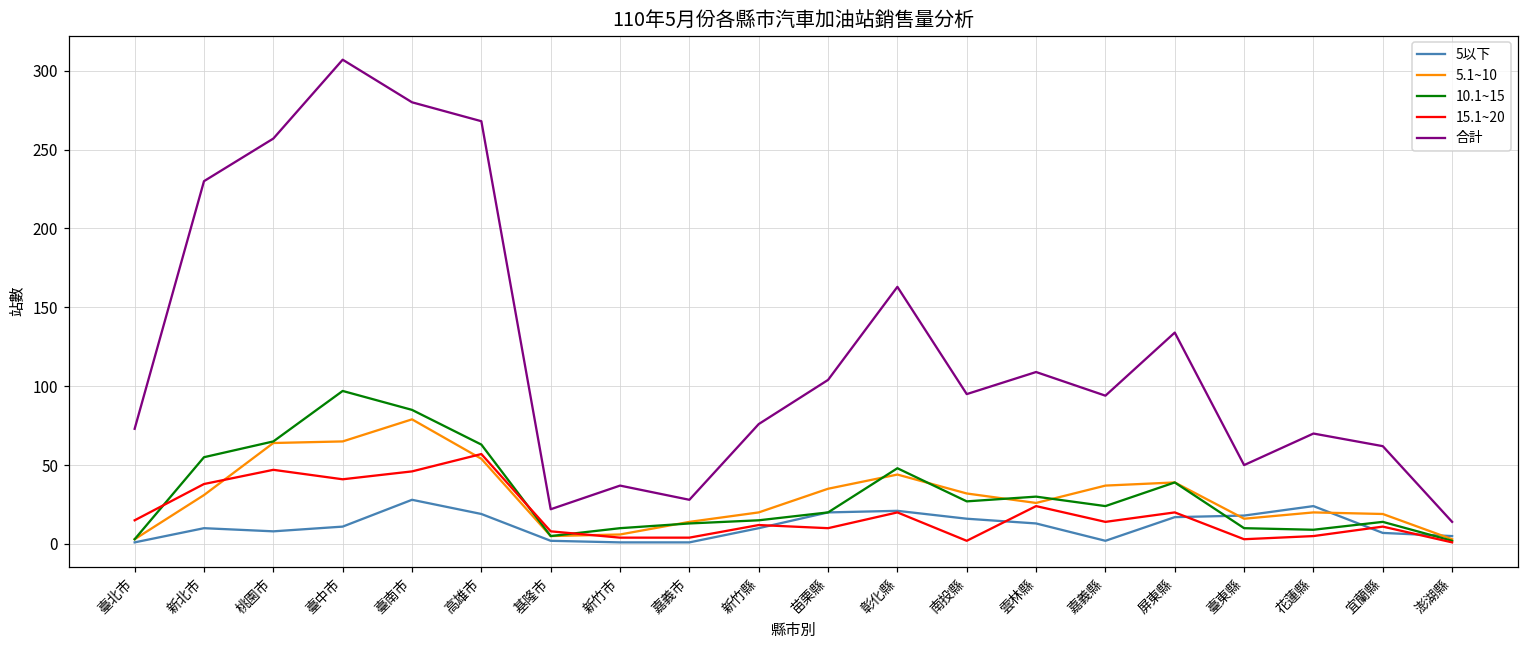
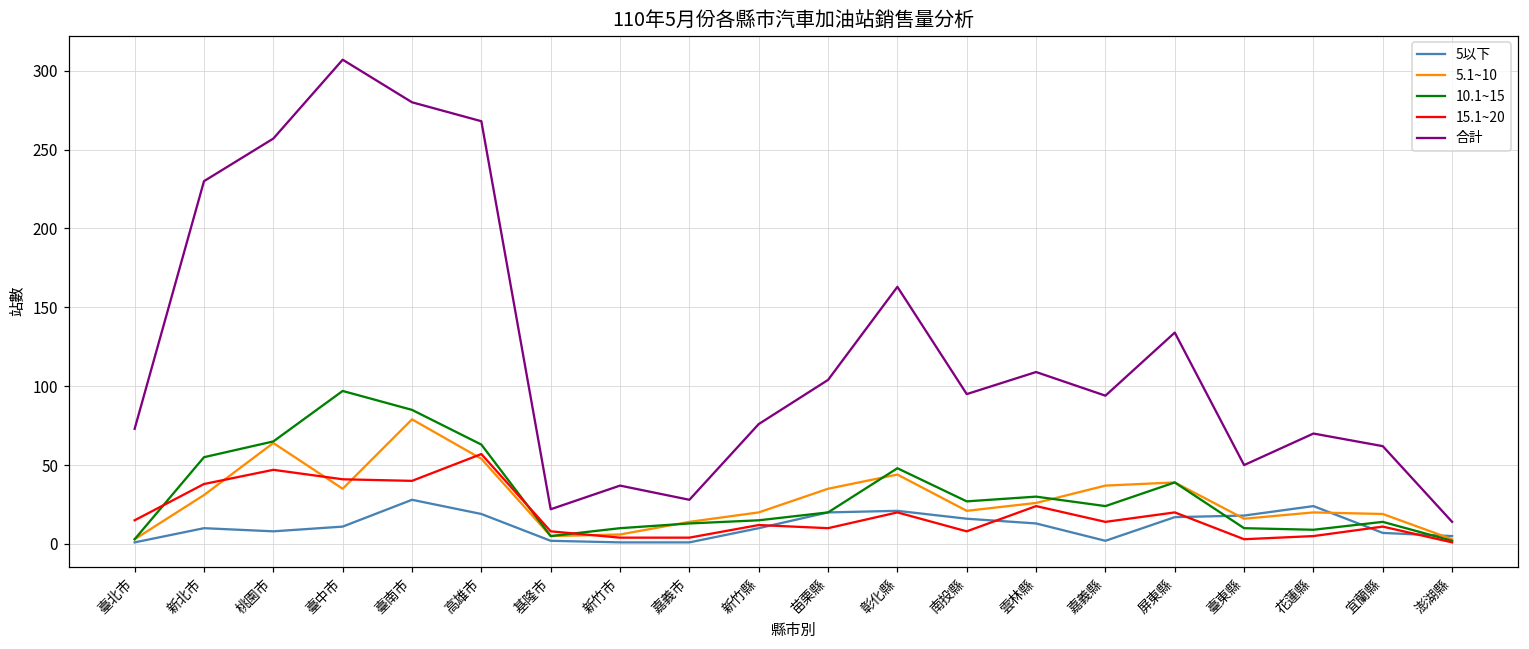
  {
    "5以下": {
      "臺北市": 1,
      "新北市": 10,
      "桃園市": 8,
      "臺中市": 11,
      "臺南市": 28,
      "高雄市": 19,
      "基隆市": 2,
      "新竹市": 1,
      "嘉義市": 1,
      "新竹縣": 10,
      "南投縣": 16,
      "雲林縣": 13,
      "嘉義縣": 2,
      "屏東縣": 17,
      "臺東縣": 18,
      "花蓮縣": 24,
      "宜蘭縣": 7,
      "澎湖縣": 5
    },
    "5.1~10": {
      "新北市": 31,
-     "臺中市": 65,
+     "臺中市": 35,
      "臺南市": 79,
      "高雄市": 54,
      "新竹市": 6,
      "新竹縣": 20,
      "苗栗縣": 35,
      "彰化縣": 44,
-     "南投縣": 32,
+     "南投縣": 21,
      "雲林縣": 26,
      "嘉義縣": 37,
      "臺東縣": 16,
      "花蓮縣": 20,
      "宜蘭縣": 19
    },
    "10.1~15": {
      "新北市": 55,
      "臺中市": 97,
      "臺南市": 85,
      "高雄市": 63,
      "新竹市": 10,
      "新竹縣": 15,
      "彰化縣": 48,
      "南投縣": 27,
      "雲林縣": 30,
      "嘉義縣": 24,
      "臺東縣": 10,
      "花蓮縣": 9,
      "宜蘭縣": 14
    },
    "15.1~20": {
      "臺北市": 15,
      "新北市": 38,
      "桃園市": 47,
      "臺中市": 41,
-     "臺南市": 46,
+     "臺南市": 40,
      "高雄市": 57,
      "基隆市": 8,
      "新竹市": 4,
      "嘉義市": 4,
      "新竹縣": 12,
      "苗栗縣": 10,
-     "南投縣": 2,
+     "南投縣": 8,
      "雲林縣": 24,
      "嘉義縣": 14,
      "屏東縣": 20,
      "臺東縣": 3,
      "花蓮縣": 5,
      "宜蘭縣": 11
    },
    "合計": {
      "臺北市": 73,
      "新北市": 230,
      "桃園市": 257,
      "臺中市": 307,
      "臺南市": 280,
      "高雄市": 268,
      "基隆市": 22,
      "新竹市": 37,
      "嘉義市": 28,
      "新竹縣": 76,
      "苗栗縣": 104,
      "彰化縣": 163,
      "南投縣": 95,
      "雲林縣": 109,
      "嘉義縣": 94,
      "屏東縣": 134,
      "臺東縣": 50,
      "花蓮縣": 70,
      "宜蘭縣": 62,
      "澎湖縣": 14
    }
  }
